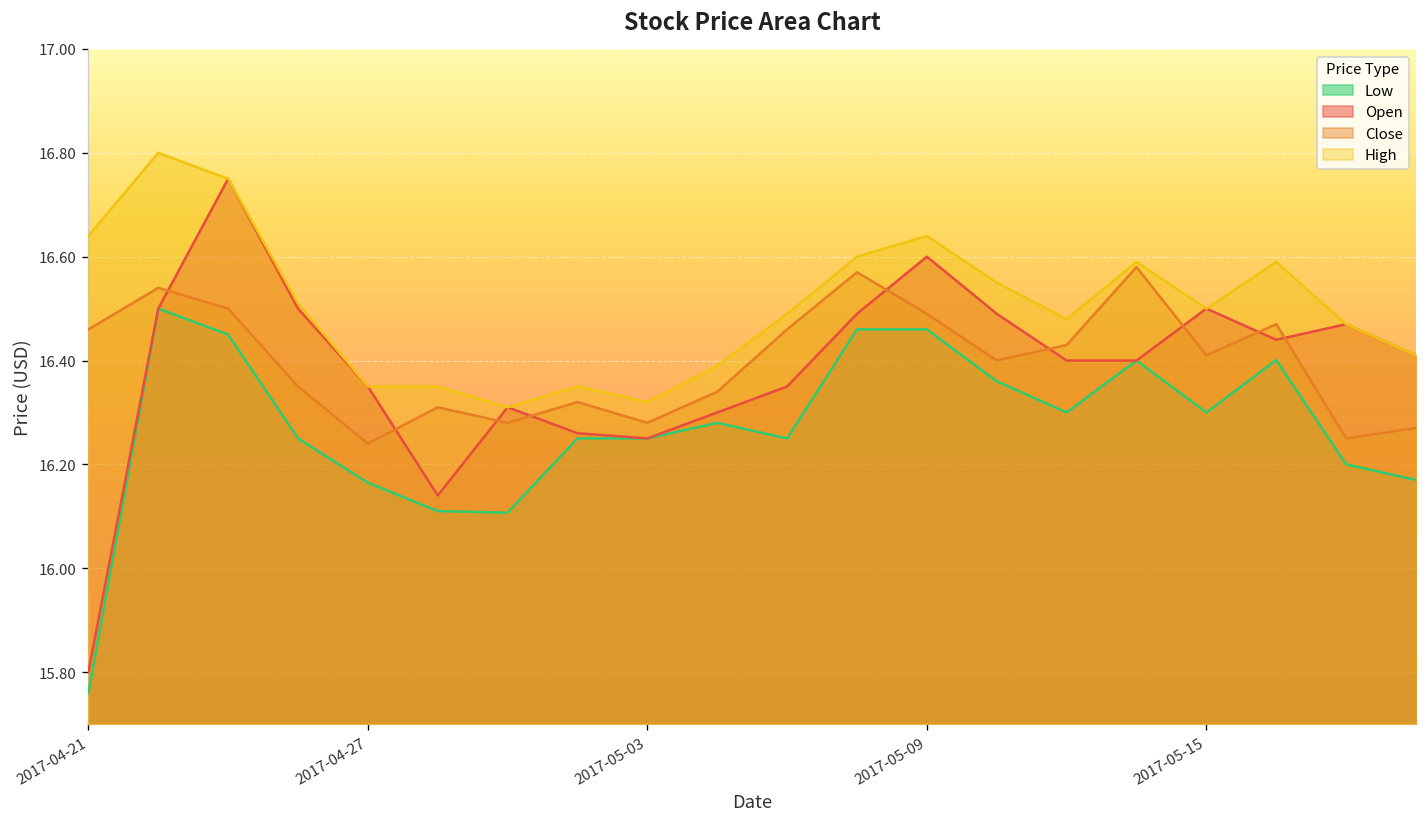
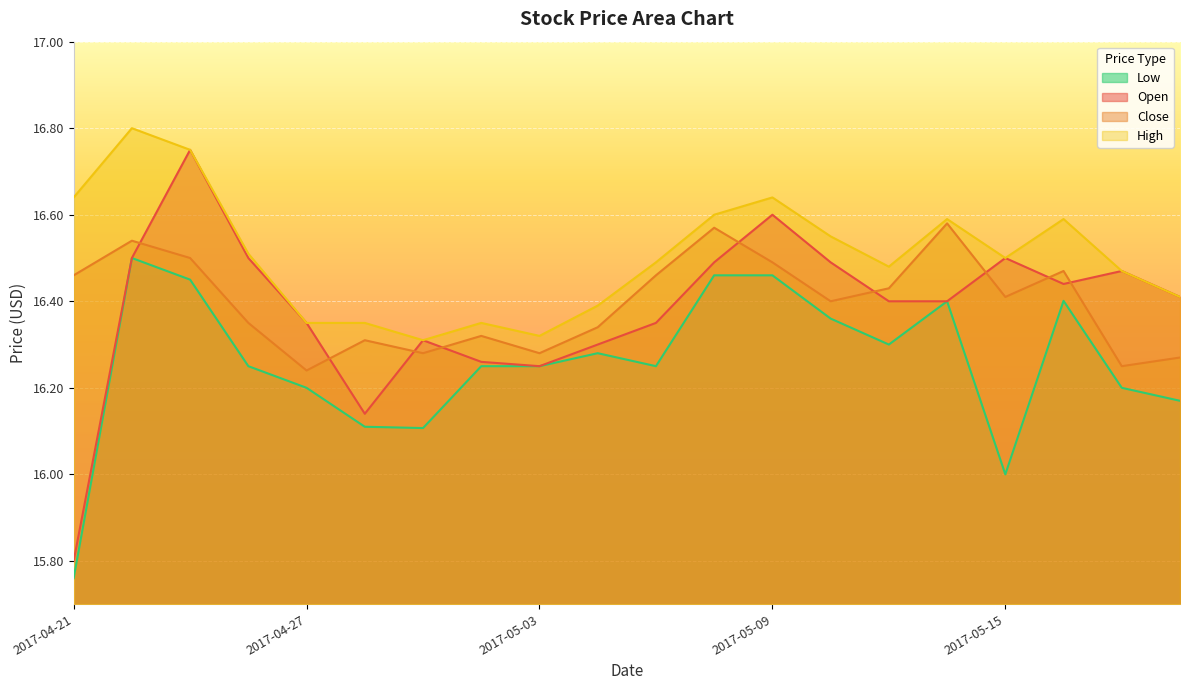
  {
    "Low": {
      "2017-04-21": 15.76,
-     "2017-04-27": 16.16,
+     "2017-04-27": 16.20,
      "2017-05-09": 16.46,
-     "2017-05-15": 16.3
+     "2017-05-15": 16.0
    }
  }
